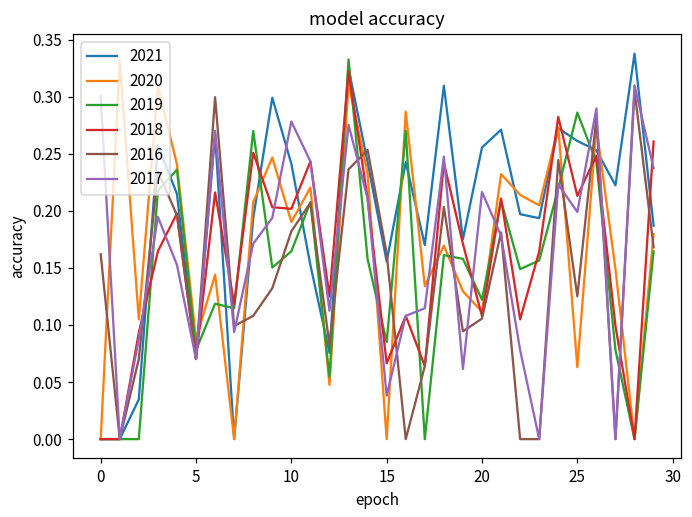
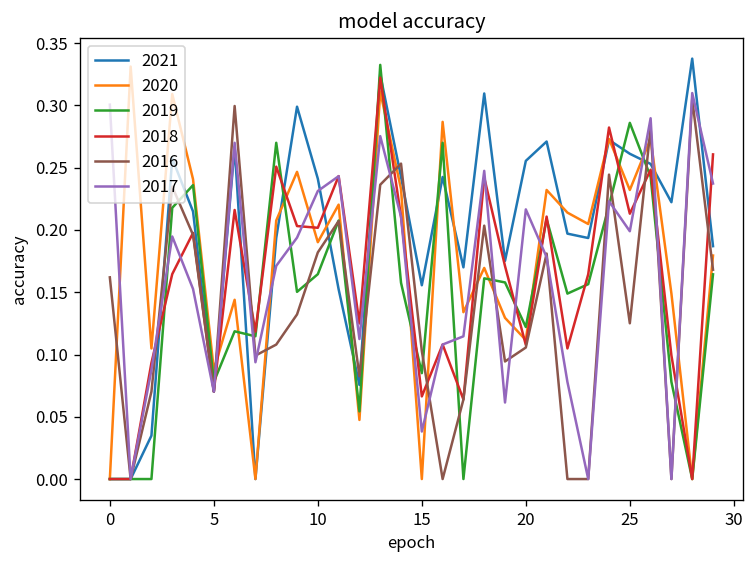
  {
    "2021": {
      "10": 0.241,
      "15": 0.156,
      "20": 0.255,
      "25": 0.261
    },
    "2020": {
      "5": 0.088,
      "10": 0.190,
      "15": 0.000,
      "20": 0.112,
-     "25": 0.063
+     "25": 0.232
    },
    "2019": {
      "5": 0.078,
      "10": 0.165,
      "15": 0.085,
      "20": 0.122,
      "25": 0.286
    },
    "2018": {
      "10": 0.202,
      "15": 0.066,
      "25": 0.213
    },
    "2016": {
      "0": 0.162,
      "10": 0.182,
-     "15": 0.162,
+     "15": 0.103,
      "25": 0.125
    },
    "2017": {
-     "10": 0.278,
+     "10": 0.231,
      "15": 0.038,
      "20": 0.217,
      "25": 0.199
    }
  }
